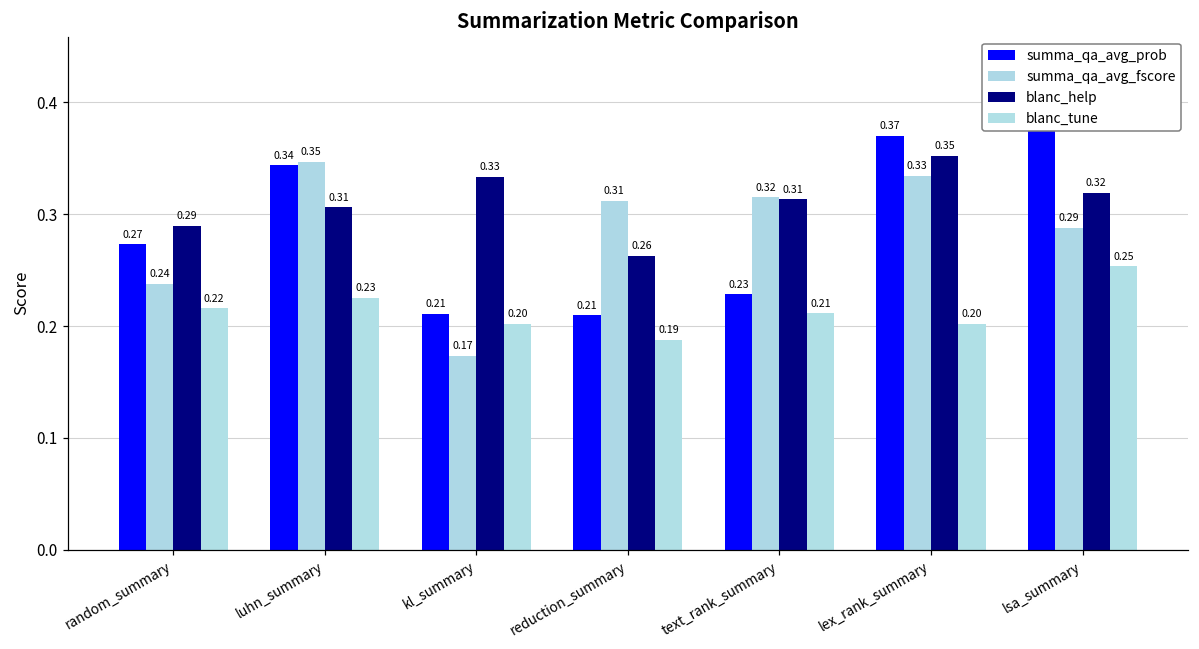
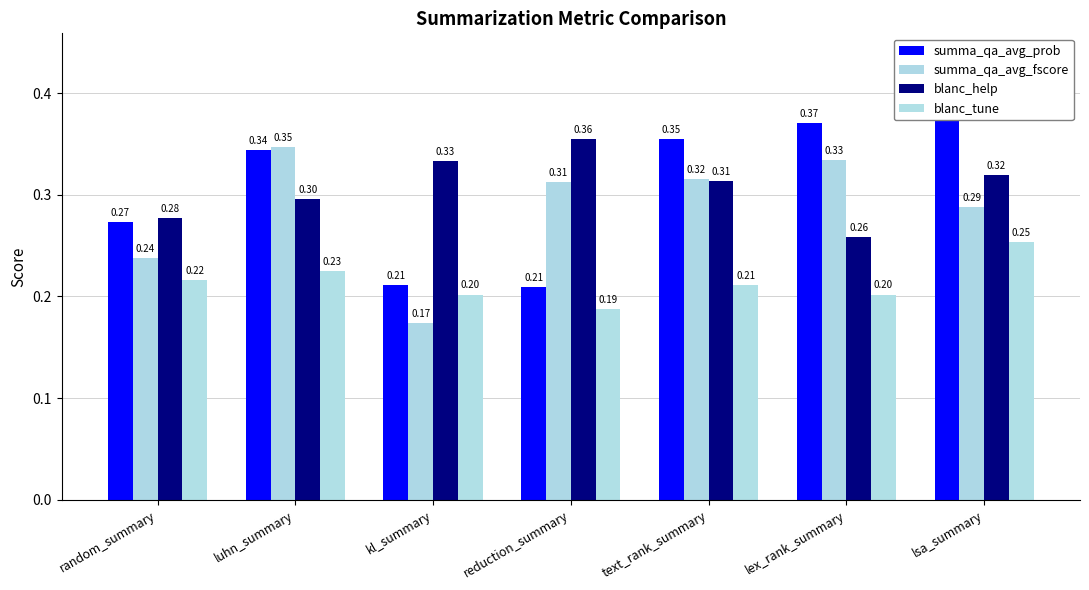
  {
    "summa_qa_avg_prob": {
      "random_summary": 0.27,
      "luhn_summary": 0.34,
      "kl_summary": 0.21,
      "reduction_summary": 0.21,
-     "text_rank_summary": 0.23,
+     "text_rank_summary": 0.35,
      "lex_rank_summary": 0.37
    },
    "blanc_help": {
-     "random_summary": 0.29,
-     "luhn_summary": 0.31,
+     "random_summary": 0.28,
+     "luhn_summary": 0.30,
      "kl_summary": 0.33,
-     "reduction_summary": 0.26,
+     "reduction_summary": 0.36,
      "text_rank_summary": 0.31,
-     "lex_rank_summary": 0.35,
+     "lex_rank_summary": 0.26,
      "lsa_summary": 0.32
    }
  }
